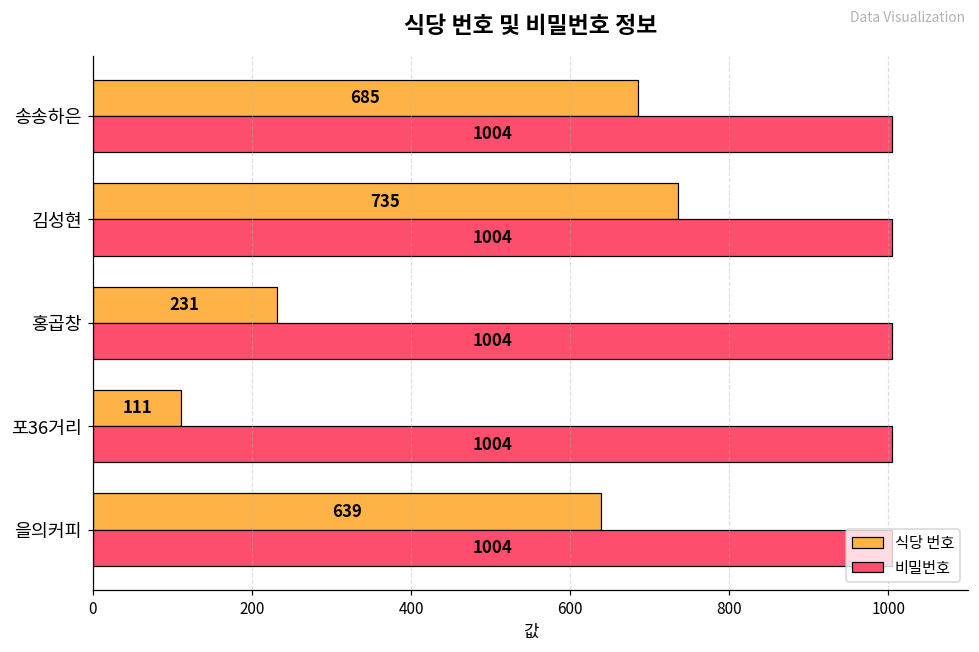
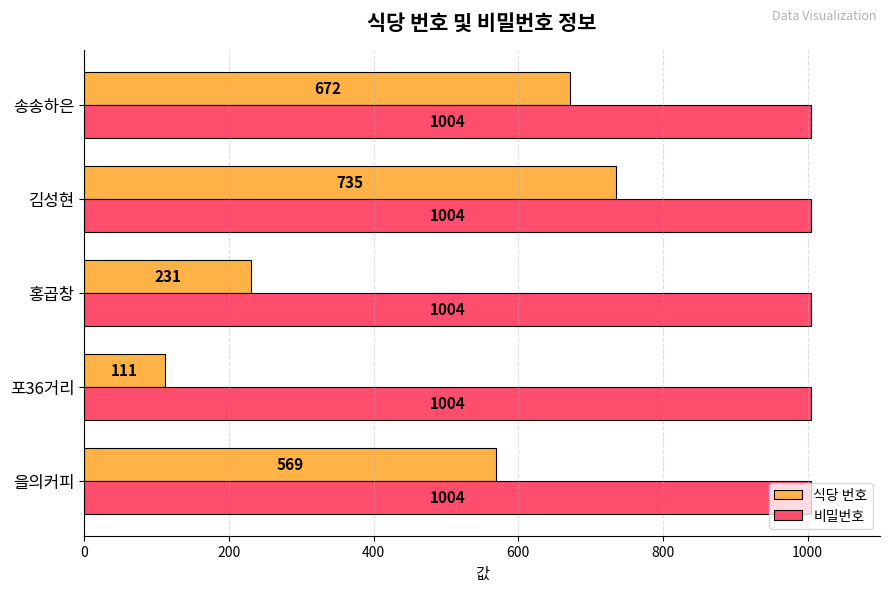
  {
    "식당 번호": {
-     "송송하은": 685,
+     "송송하은": 672,
      "김성현": 735,
      "홍곱창": 231,
      "포36거리": 111,
-     "을의커피": 639
+     "을의커피": 569
    },
    "비밀번호": {
      "송송하은": 1004,
      "김성현": 1004,
      "홍곱창": 1004,
      "포36거리": 1004
    }
  }
